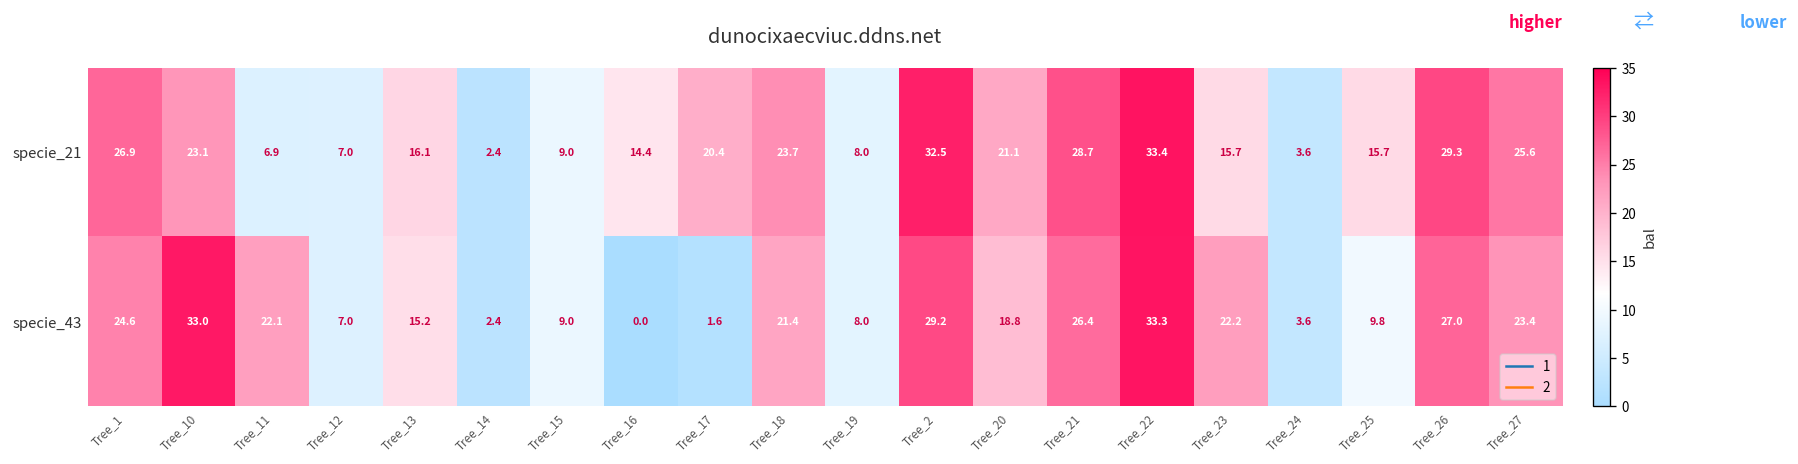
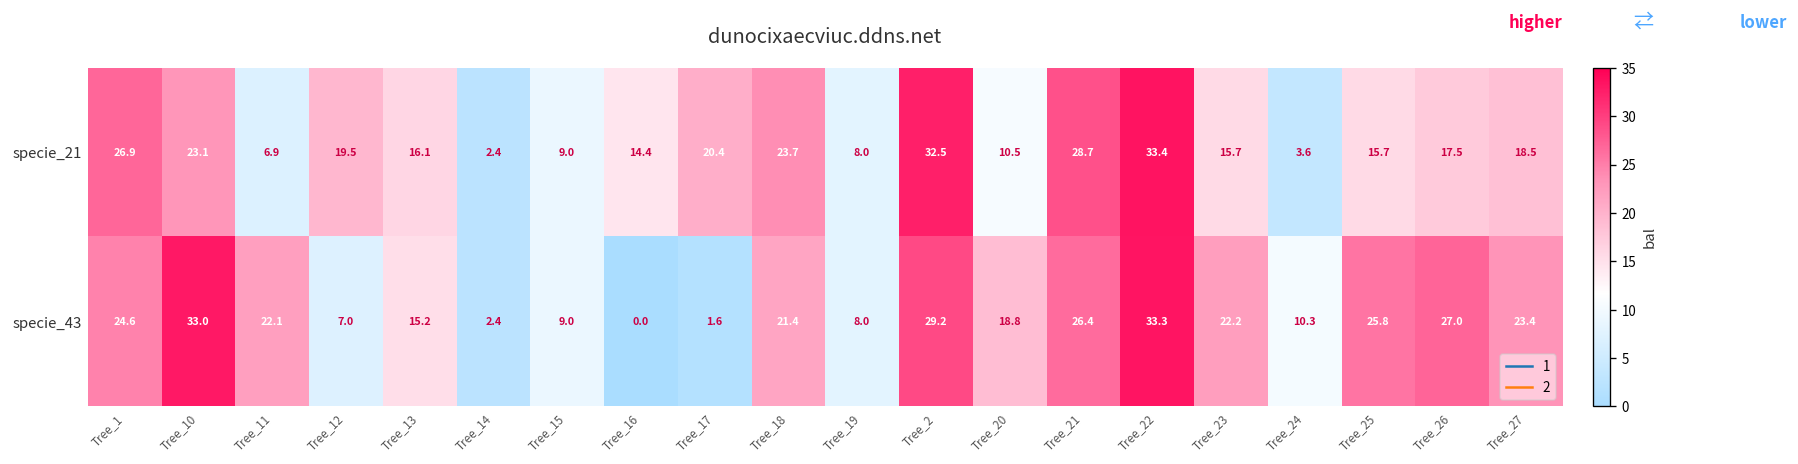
  {
    "specie_21": {
      "Tree_1": 26.9,
      "Tree_10": 23.1,
      "Tree_11": 6.9,
-     "Tree_12": 7.0,
+     "Tree_12": 19.5,
      "Tree_13": 16.1,
      "Tree_14": 2.4,
      "Tree_15": 9.0,
      "Tree_16": 14.4,
      "Tree_17": 20.4,
      "Tree_18": 23.7,
      "Tree_19": 8.0,
      "Tree_2": 32.5,
-     "Tree_20": 21.1,
+     "Tree_20": 10.5,
      "Tree_21": 28.7,
      "Tree_22": 33.4,
      "Tree_23": 15.7,
      "Tree_24": 3.6,
      "Tree_25": 15.7,
-     "Tree_26": 29.3,
-     "Tree_27": 25.6
+     "Tree_26": 17.5,
+     "Tree_27": 18.5
    },
    "specie_43": {
      "Tree_1": 24.6,
      "Tree_10": 33.0,
      "Tree_11": 22.1,
      "Tree_12": 7.0,
      "Tree_13": 15.2,
      "Tree_14": 2.4,
      "Tree_15": 9.0,
      "Tree_16": 0.0,
      "Tree_17": 1.6,
      "Tree_18": 21.4,
      "Tree_19": 8.0,
      "Tree_2": 29.2,
      "Tree_20": 18.8,
      "Tree_21": 26.4,
      "Tree_22": 33.3,
      "Tree_23": 22.2,
-     "Tree_24": 3.6,
-     "Tree_25": 9.8,
+     "Tree_24": 10.3,
+     "Tree_25": 25.8,
      "Tree_26": 27.0,
      "Tree_27": 23.4
    }
  }
